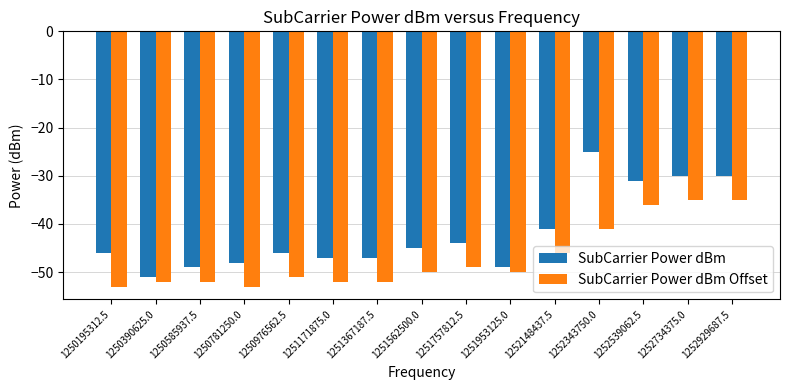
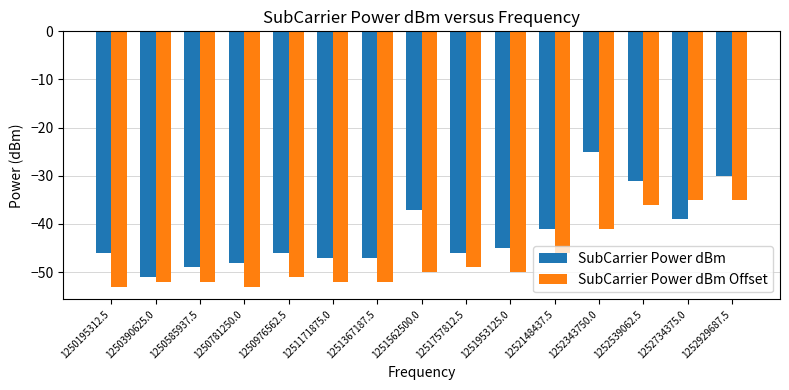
  {
    "SubCarrier Power dBm": {
      "1250195312.5": -46,
      "1250390625.0": -51,
      "1250585937.5": -49,
      "1250781250.0": -48,
      "1250976562.5": -46,
      "1251171875.0": -47,
      "1251367187.5": -47,
-     "1251562500.0": -45,
-     "1251757812.5": -44,
-     "1251953125.0": -49,
+     "1251562500.0": -37,
+     "1251757812.5": -46,
+     "1251953125.0": -45,
      "1252148437.5": -41,
      "1252343750.0": -25,
      "1252539062.5": -31,
-     "1252734375.0": -30,
+     "1252734375.0": -39,
      "1252929687.5": -30
    },
    "SubCarrier Power dBm Offset": {
      "1250195312.5": -53,
      "1250390625.0": -52,
      "1250585937.5": -52,
      "1250781250.0": -53,
      "1250976562.5": -51,
      "1251171875.0": -52,
      "1251367187.5": -52,
      "1251562500.0": -50,
      "1251757812.5": -49,
      "1251953125.0": -50,
      "1252343750.0": -41,
      "1252539062.5": -36,
      "1252734375.0": -35,
      "1252929687.5": -35
    }
  }
